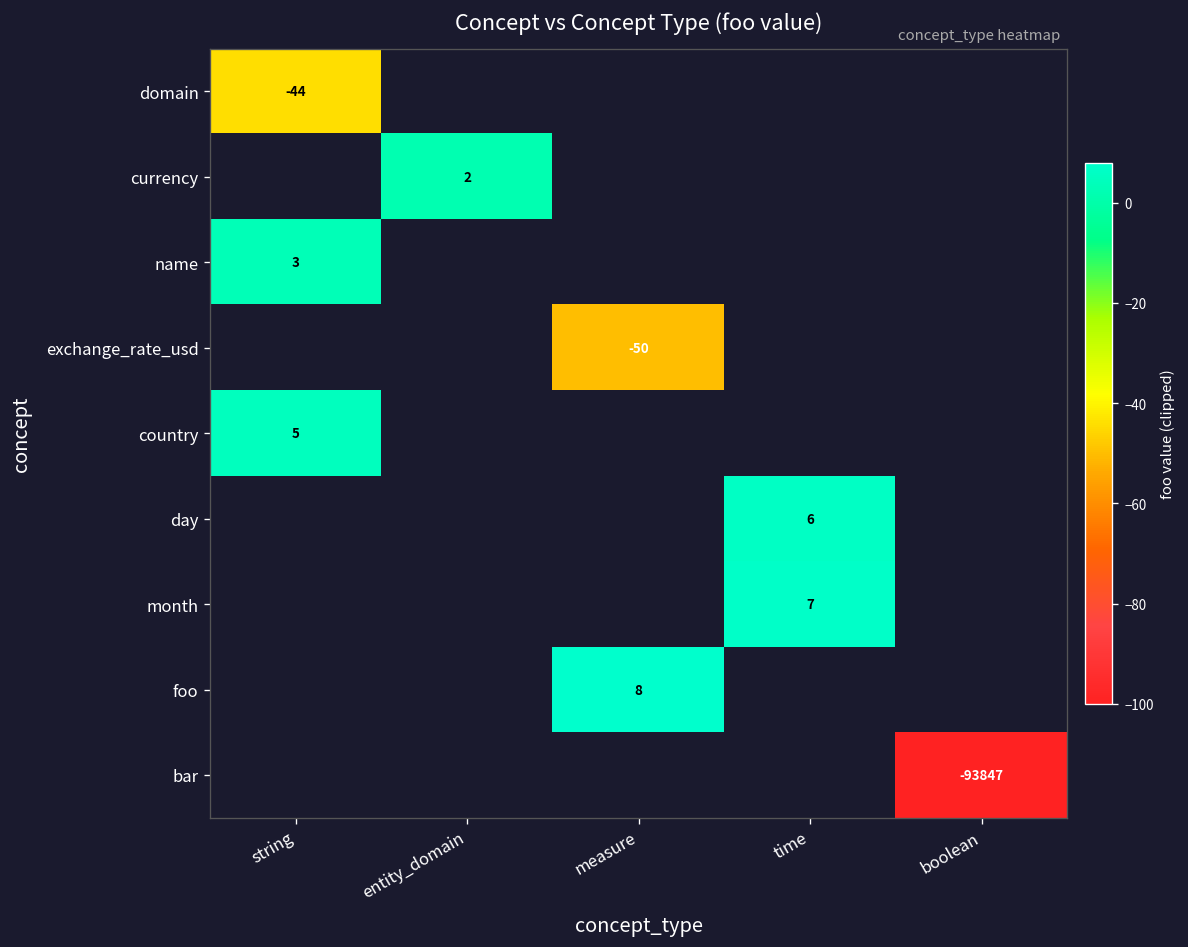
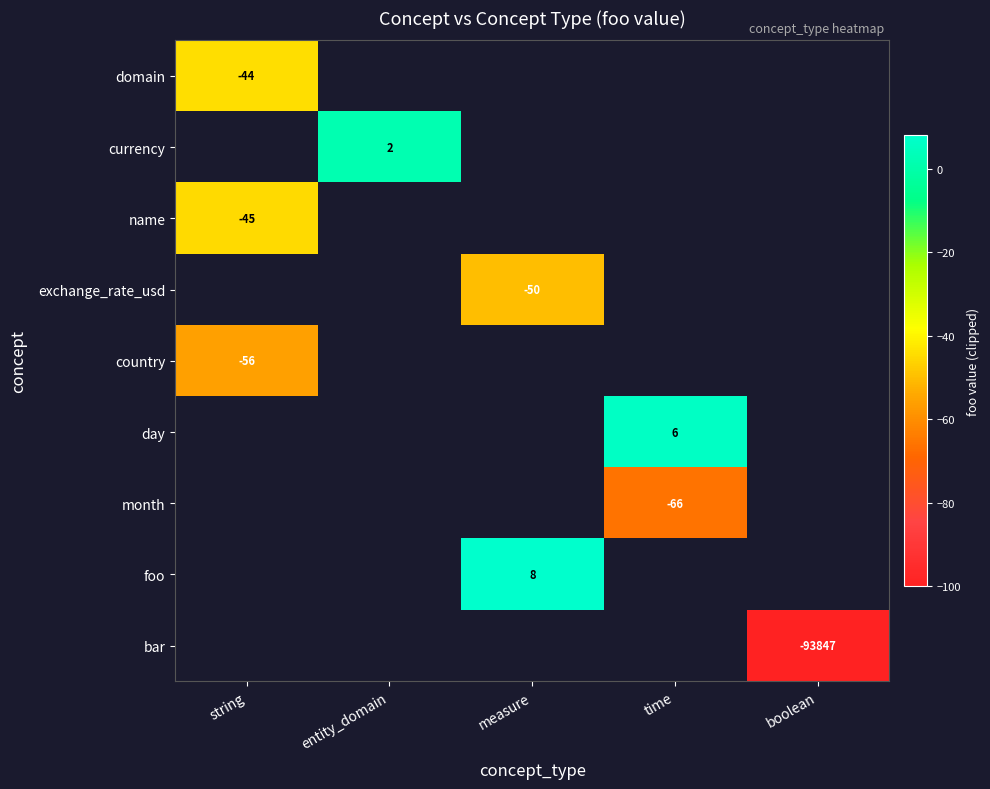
  {
    "domain": {
      "string": -44
    },
    "currency": {
      "entity_domain": 2
    },
    "name": {
-     "string": 3
+     "string": -45
    },
    "exchange_rate_usd": {
      "measure": -50
    },
    "country": {
-     "string": 5
+     "string": -56
    },
    "day": {
      "time": 6
    },
    "month": {
-     "time": 7
+     "time": -66
    },
    "foo": {
      "measure": 8
    },
    "bar": {
      "boolean": -93847
    }
  }
